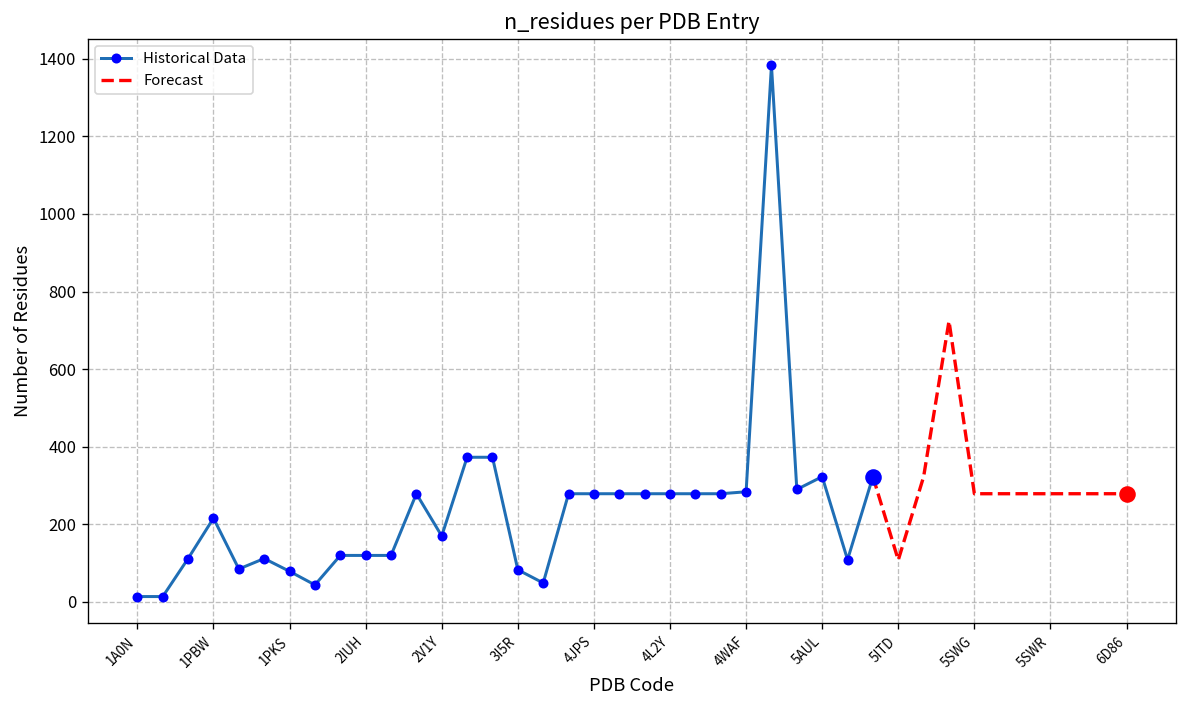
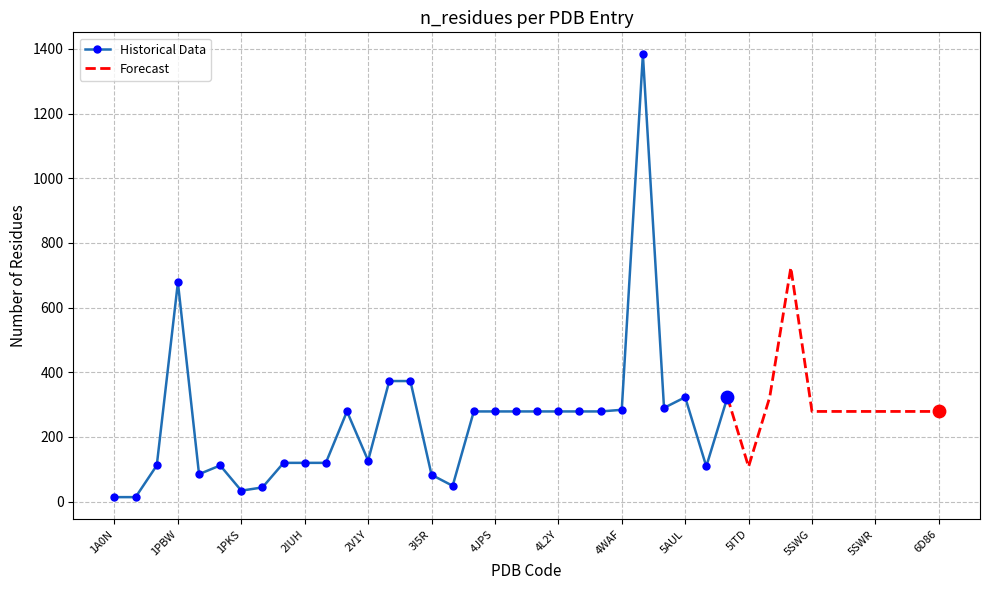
  {
    "Historical Data": {
      "1A0N": 10,
-     "1PBW": 220,
-     "1PKS": 80,
+     "1PBW": 680,
+     "1PKS": 30,
      "2IUH": 120,
-     "2V1Y": 170,
+     "2V1Y": 130,
      "3I5R": 80,
      "4JPS": 280,
      "4L2Y": 280,
      "4WAF": 280,
      "5AUL": 320
    }
  }
